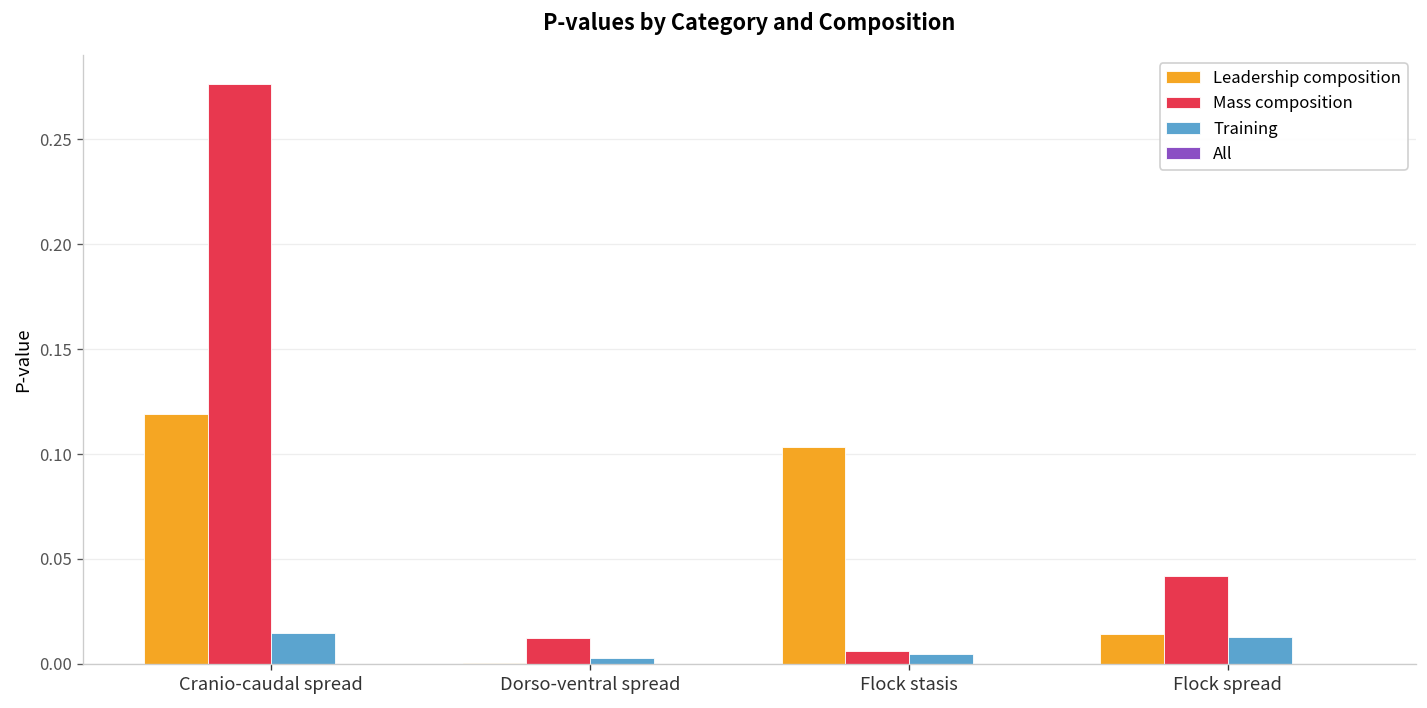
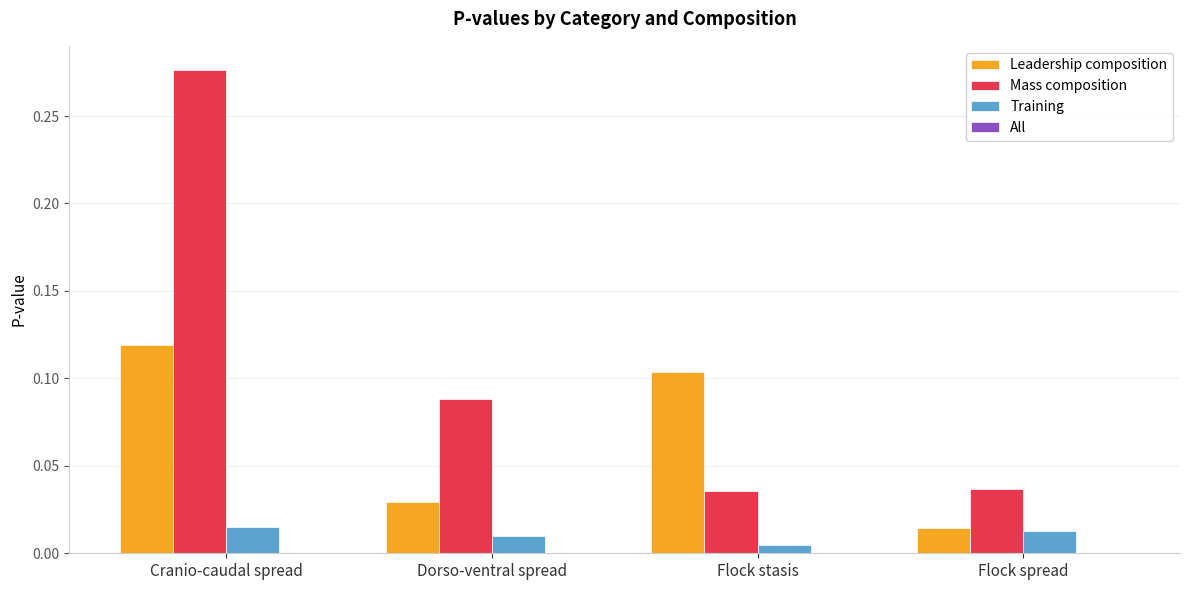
  {
    "Leadership composition": {
      "Cranio-caudal spread": 0.119,
-     "Dorso-ventral spread": 0.000,
+     "Dorso-ventral spread": 0.030,
      "Flock stasis": 0.103,
      "Flock spread": 0.014
    },
    "Mass composition": {
      "Cranio-caudal spread": 0.276,
-     "Dorso-ventral spread": 0.012,
-     "Flock stasis": 0.006,
-     "Flock spread": 0.042
+     "Dorso-ventral spread": 0.088,
+     "Flock stasis": 0.036,
+     "Flock spread": 0.037
    },
    "Training": {
      "Cranio-caudal spread": 0.015,
-     "Dorso-ventral spread": 0.003,
+     "Dorso-ventral spread": 0.010,
      "Flock stasis": 0.005,
      "Flock spread": 0.013
    },
    "All": {
      "Flock stasis": 0.000,
      "Flock spread": 0.000
    }
  }
